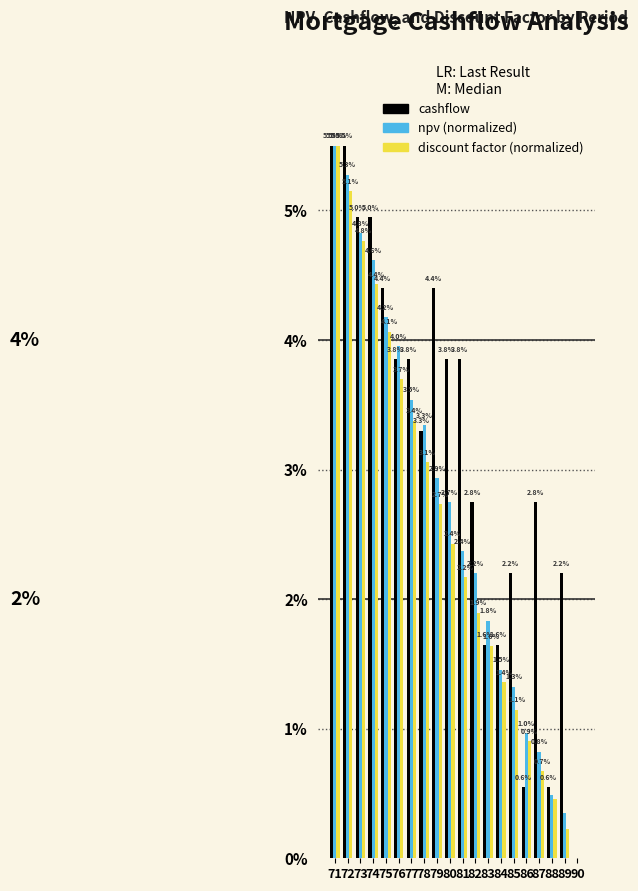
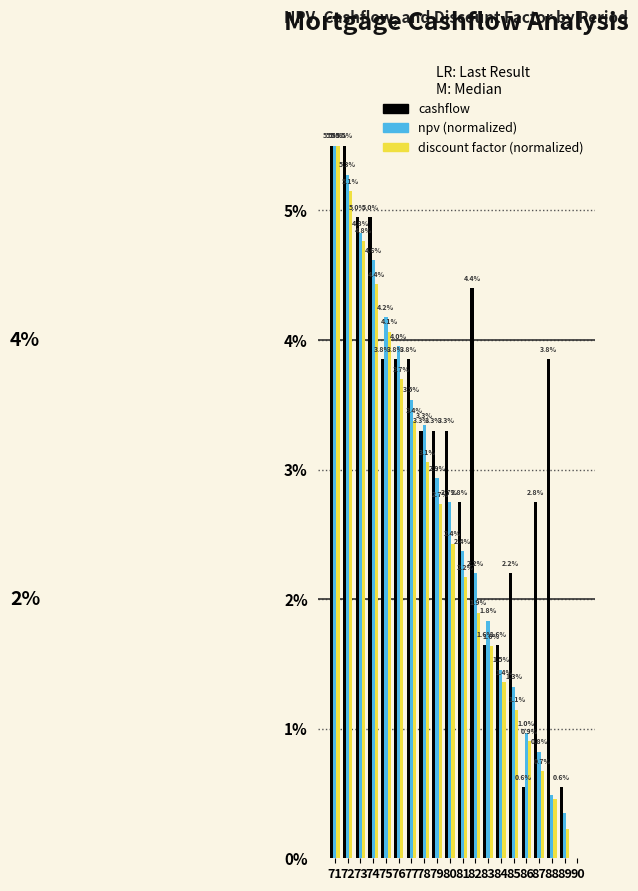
  {
    "cashflow": {
-     "75": "4.4%",
-     "79": "4.4%",
-     "80": "3.8%",
-     "81": "3.8%",
-     "82": "2.8%",
+     "75": "3.8%",
+     "79": "3.3%",
+     "80": "3.3%",
+     "81": "2.8%",
+     "82": "4.4%",
      "85": "2.2%",
      "86": "0.6%",
      "87": "2.8%",
-     "88": "0.6%",
-     "89": "2.2%"
+     "88": "3.8%",
+     "89": "0.6%"
    }
  }
